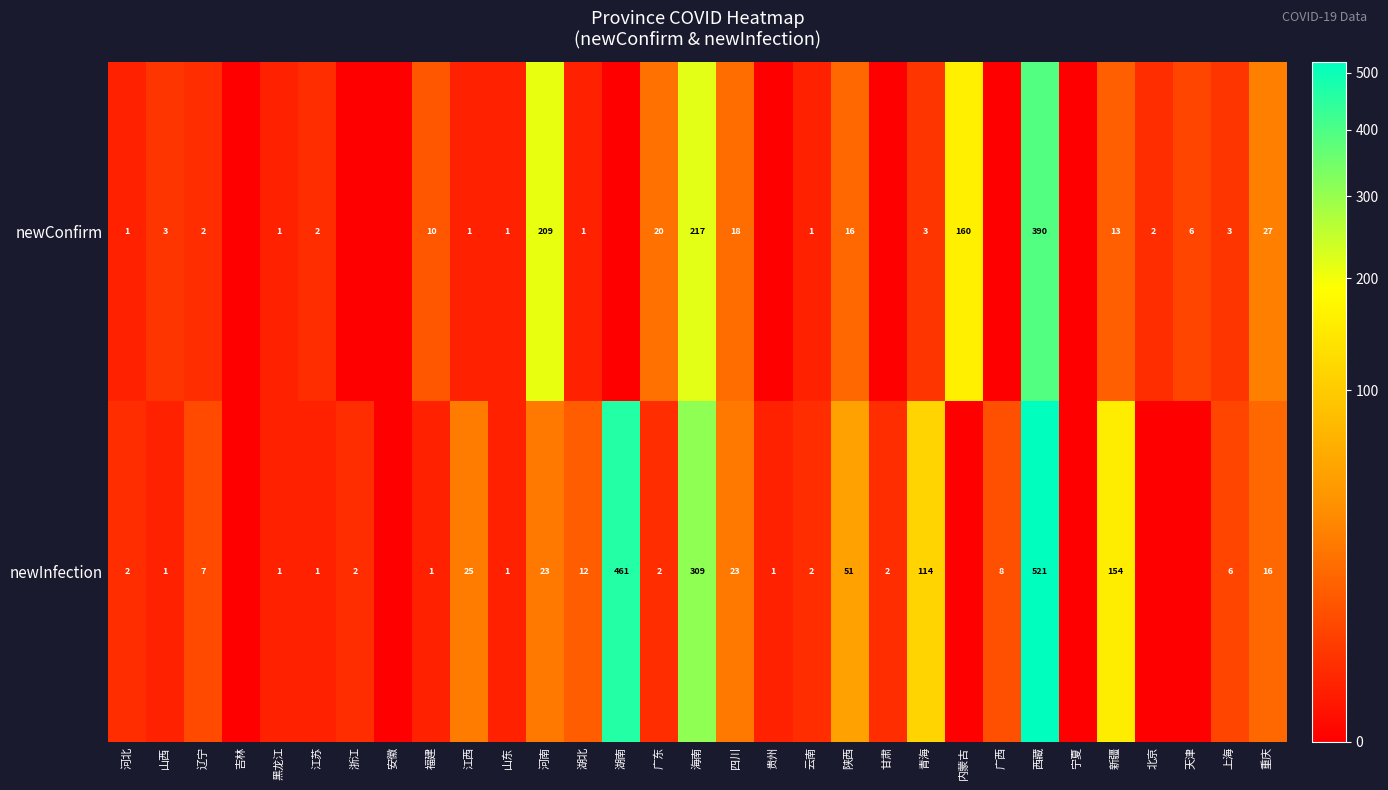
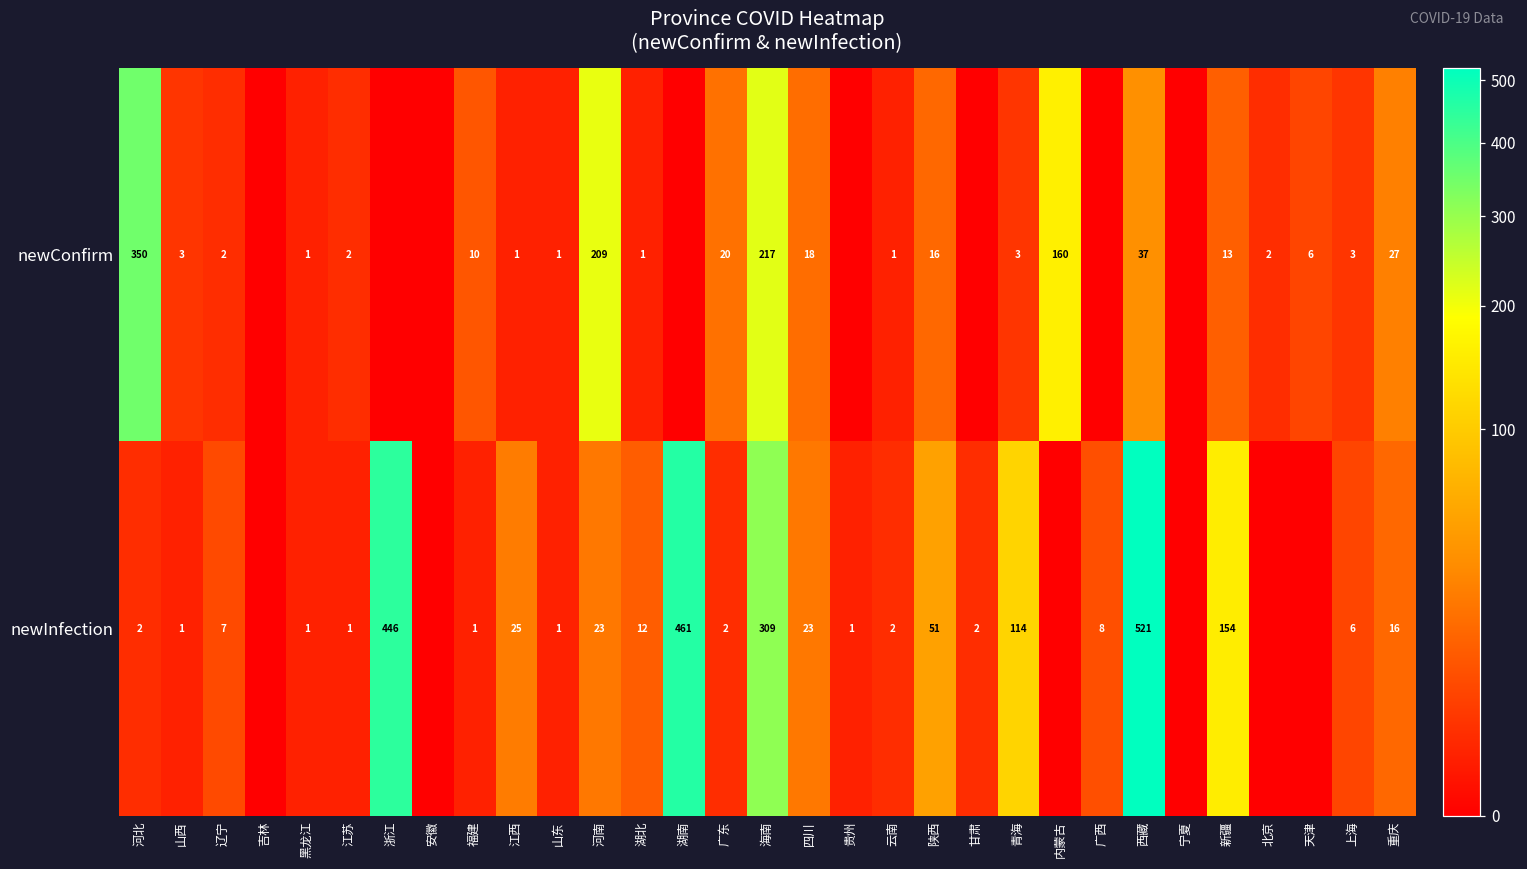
  {
    "newConfirm": {
-     "河北": 1,
+     "河北": 350,
      "山西": 3,
      "辽宁": 2,
      "黑龙江": 1,
      "江苏": 2,
      "福建": 10,
      "江西": 1,
      "山东": 1,
      "河南": 209,
      "湖北": 1,
      "广东": 20,
      "海南": 217,
      "四川": 18,
      "云南": 1,
      "陕西": 16,
      "青海": 3,
      "内蒙古": 160,
-     "西藏": 390,
+     "西藏": 37,
      "新疆": 13,
      "北京": 2,
      "天津": 6,
      "上海": 3,
      "重庆": 27
    },
    "newInfection": {
      "河北": 2,
      "山西": 1,
      "辽宁": 7,
      "黑龙江": 1,
      "江苏": 1,
-     "浙江": 2,
+     "浙江": 446,
      "福建": 1,
      "江西": 25,
      "山东": 1,
      "河南": 23,
      "湖北": 12,
      "湖南": 461,
      "广东": 2,
      "海南": 309,
      "四川": 23,
      "贵州": 1,
      "云南": 2,
      "陕西": 51,
      "甘肃": 2,
      "青海": 114,
      "广西": 8,
      "西藏": 521,
      "新疆": 154,
      "上海": 6,
      "重庆": 16
    }
  }
